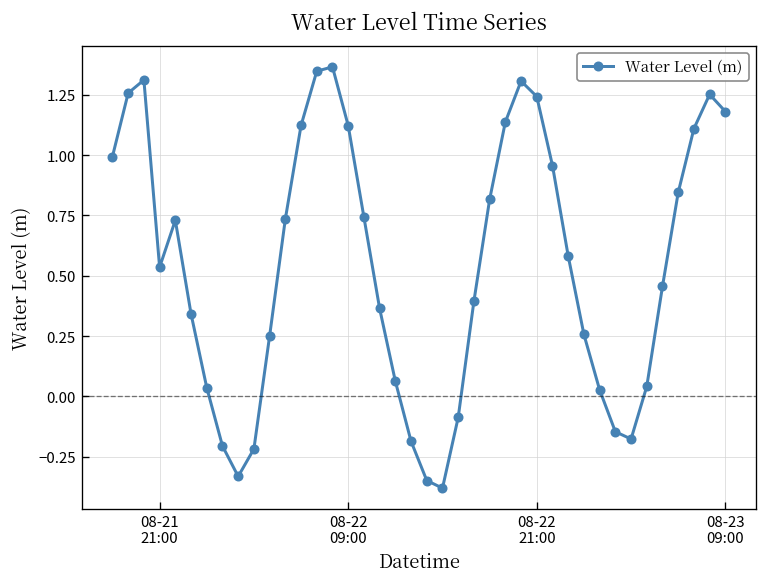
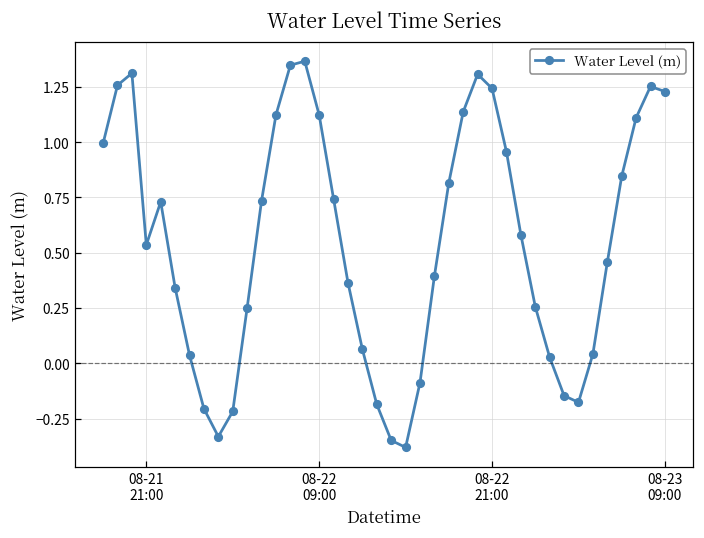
  {
    "08-21 21:00": 0.54,
    "08-22 09:00": 1.12,
    "08-22 21:00": 1.24,
-   "08-23 09:00": 1.18
+   "08-23 09:00": 1.23
  }
